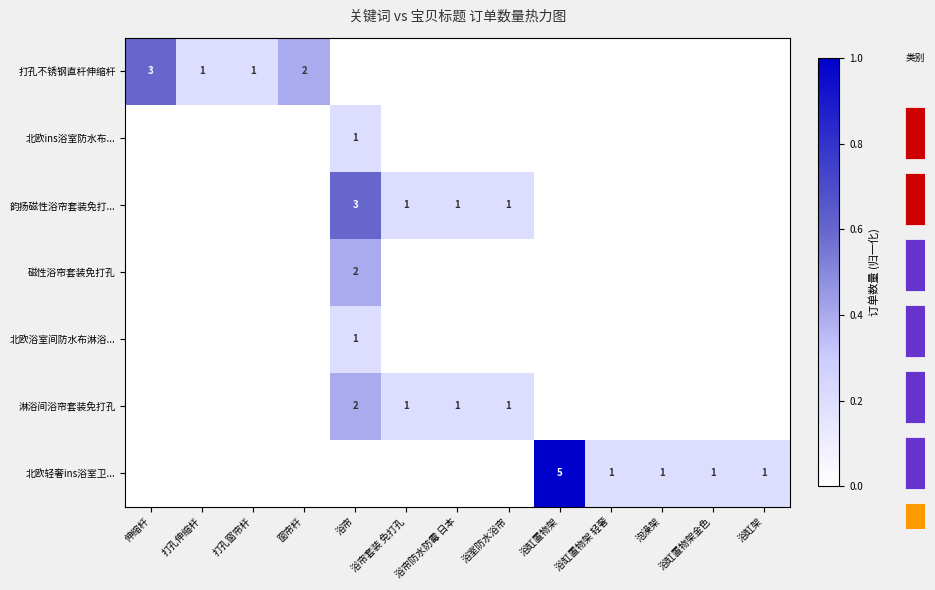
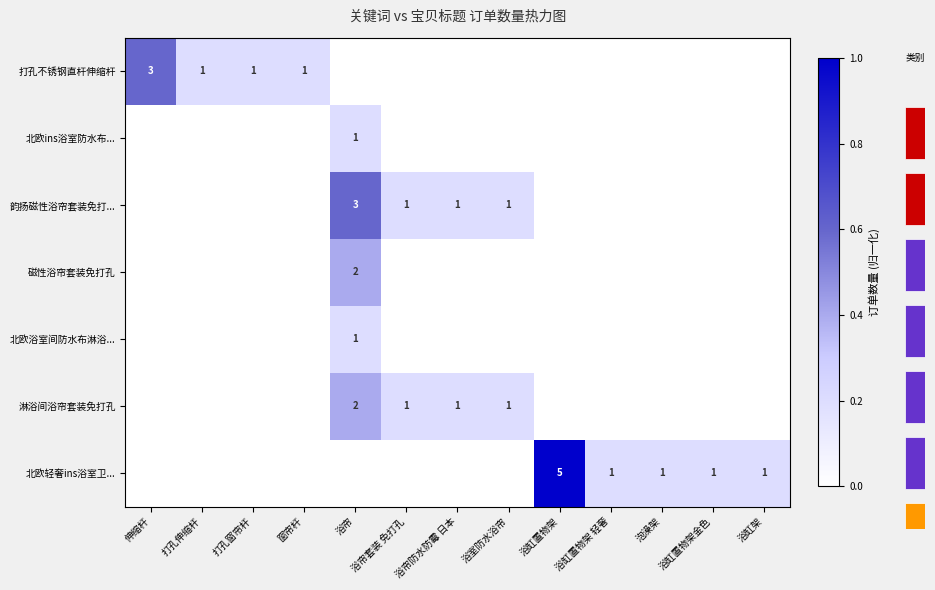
  {
    "关键词 vs 宝贝标题 订单数量热力图": {
      "打孔不锈钢直杆伸缩杆": {
        "伸缩杆": 3,
        "打孔伸缩杆": 1,
        "打孔窗帘杆": 1,
-       "窗帘杆": 2
+       "窗帘杆": 1
      },
      "北欧ins浴室防水布...": {
        "浴帘": 1
      },
      "韵扬磁性浴帘套装免打...": {
        "浴帘": 3,
        "浴帘套装 免打孔": 1,
        "浴帘防水防霉 日本": 1,
        "浴室防水浴帘": 1
      },
      "磁性浴帘套装免打孔": {
        "浴帘": 2
      },
      "北欧浴室间防水布淋浴...": {
        "浴帘": 1
      },
      "淋浴间浴帘套装免打孔": {
        "浴帘": 2,
        "浴帘套装 免打孔": 1,
        "浴帘防水防霉 日本": 1,
        "浴室防水浴帘": 1
      },
      "北欧轻奢ins浴室卫...": {
        "浴缸置物架": 5,
        "浴缸置物架 轻奢": 1,
        "泡澡架": 1,
        "浴缸置物架金色": 1,
        "浴缸架": 1
      }
    }
  }
